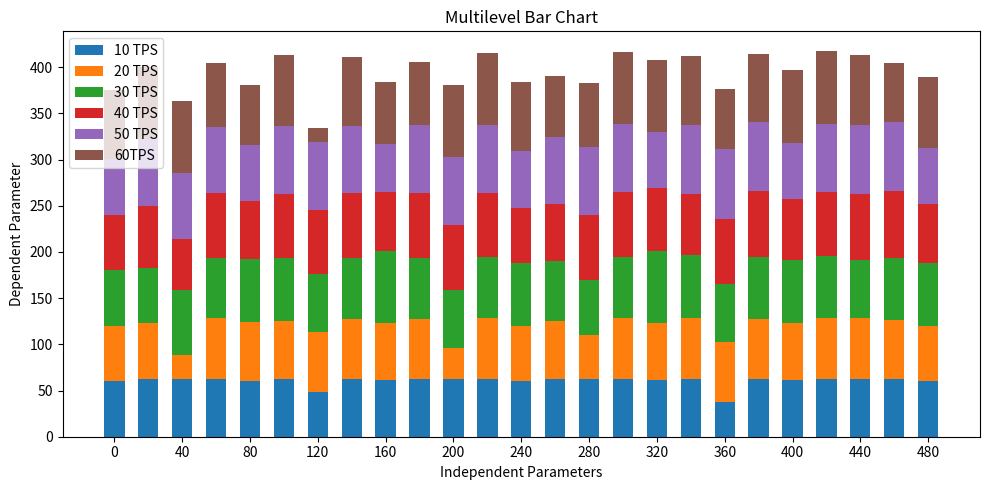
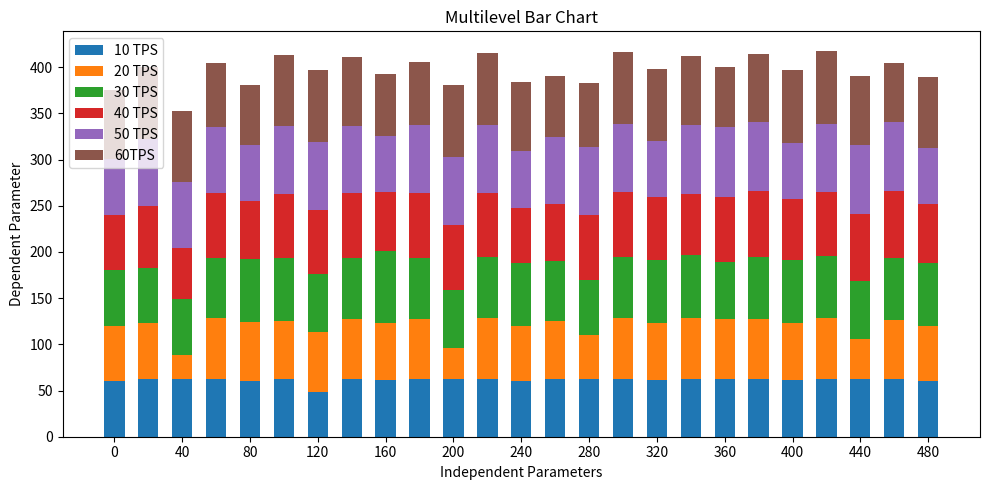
  {
    "10 TPS": {
      "0": 60,
      "40": 60,
      "80": 60,
      "120": 50,
      "160": 60,
      "200": 60,
      "240": 60,
      "280": 60,
      "320": 60,
-     "360": 40,
+     "360": 60,
      "400": 60,
      "440": 60,
      "480": 60
    },
    "20 TPS": {
      "0": 60,
      "40": 30,
      "80": 60,
      "120": 70,
      "160": 60,
      "200": 30,
      "240": 60,
      "280": 50,
      "320": 60,
      "360": 70,
      "400": 60,
-     "440": 70,
+     "440": 40,
      "480": 60
    },
    "30 TPS": {
      "0": 60,
-     "40": 70,
+     "40": 60,
      "80": 70,
      "120": 60,
      "160": 80,
      "200": 60,
      "240": 70,
      "280": 60,
-     "320": 80,
+     "320": 70,
      "360": 60,
      "400": 70,
      "440": 60,
      "480": 70
    },
    "40 TPS": {
      "0": 60,
      "40": 60,
      "80": 60,
      "120": 70,
      "160": 60,
      "200": 70,
      "240": 60,
      "280": 70,
      "320": 70,
      "360": 70,
      "400": 70,
      "440": 70,
      "480": 60
    },
    "50 TPS": {
      "40": 70,
      "80": 60,
      "120": 70,
-     "160": 50,
+     "160": 60,
      "200": 70,
      "240": 60,
      "280": 70,
      "320": 60,
      "360": 80,
      "400": 60,
      "440": 80,
      "480": 60
    },
    "60TPS": {
      "40": 80,
      "80": 70,
-     "120": 20,
+     "120": 80,
      "160": 70,
      "200": 80,
      "240": 80,
      "280": 70,
      "320": 80,
      "360": 70,
      "400": 80,
      "440": 80,
      "480": 80
    }
  }
